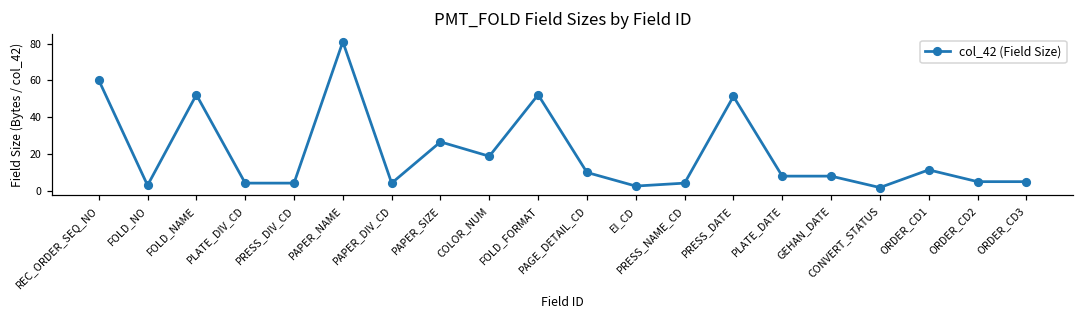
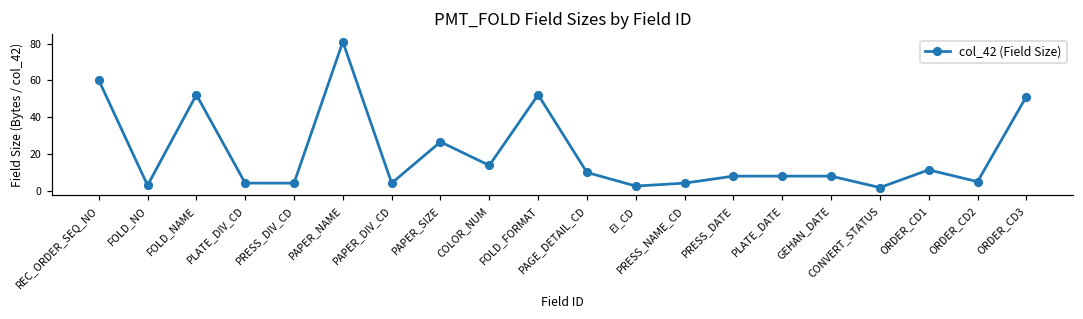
  {
    "REC_ORDER_SEQ_NO": 60,
    "FOLD_NO": 3,
    "FOLD_NAME": 52,
    "PLATE_DIV_CD": 4,
    "PRESS_DIV_CD": 4,
    "PAPER_NAME": 81,
    "PAPER_DIV_CD": 4,
    "PAPER_SIZE": 27,
-   "COLOR_NUM": 19,
+   "COLOR_NUM": 14,
    "FOLD_FORMAT": 52,
    "PAGE_DETAIL_CD": 10,
    "EI_CD": 3,
    "PRESS_NAME_CD": 4,
-   "PRESS_DATE": 51,
+   "PRESS_DATE": 8,
    "PLATE_DATE": 8,
    "GEHAN_DATE": 8,
    "CONVERT_STATUS": 2,
    "ORDER_CD1": 11,
    "ORDER_CD2": 5,
-   "ORDER_CD3": 5
+   "ORDER_CD3": 51
  }
